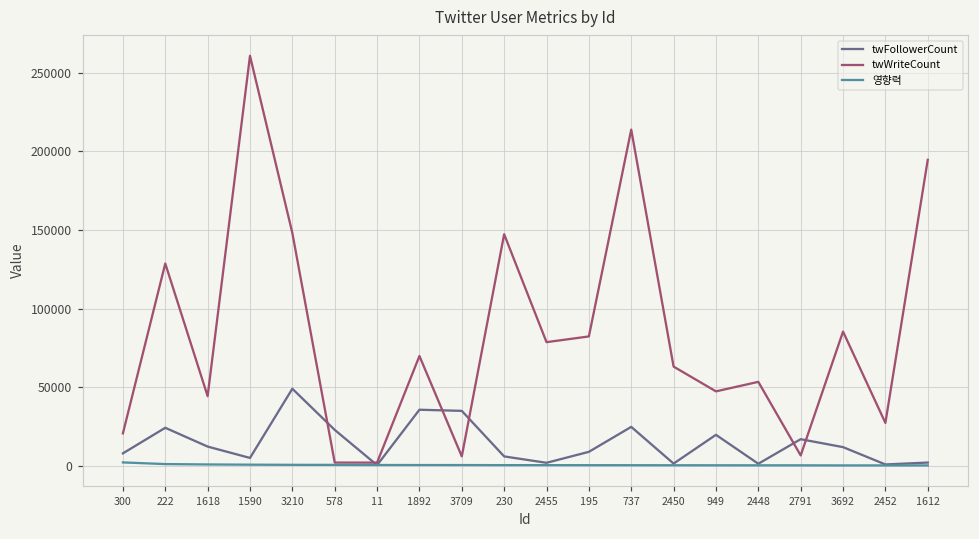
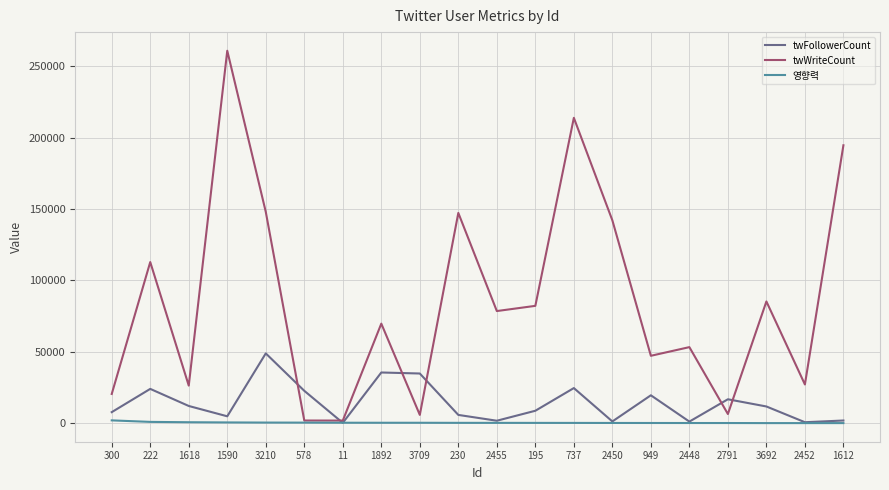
  {
    "twWriteCount": {
      "300": 21000,
-     "222": 129000,
-     "1618": 44000,
+     "222": 113000,
+     "1618": 26000,
      "1590": 261000,
      "3210": 148000,
      "1892": 70000,
      "3709": 6000,
      "230": 147000,
      "2455": 79000,
      "195": 82000,
      "737": 214000,
-     "2450": 63000,
+     "2450": 142000,
      "949": 47000,
      "2448": 53000,
      "2791": 6000,
      "3692": 85000,
      "2452": 27000,
      "1612": 195000
    }
  }
